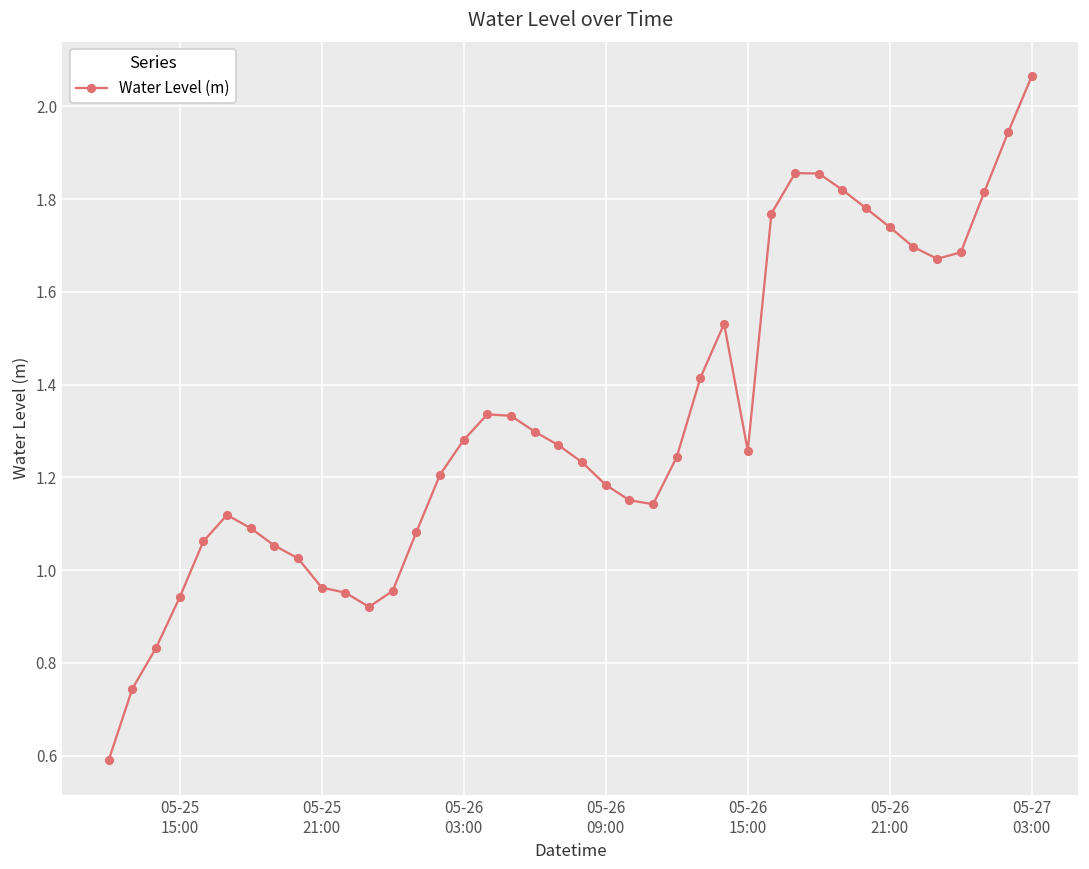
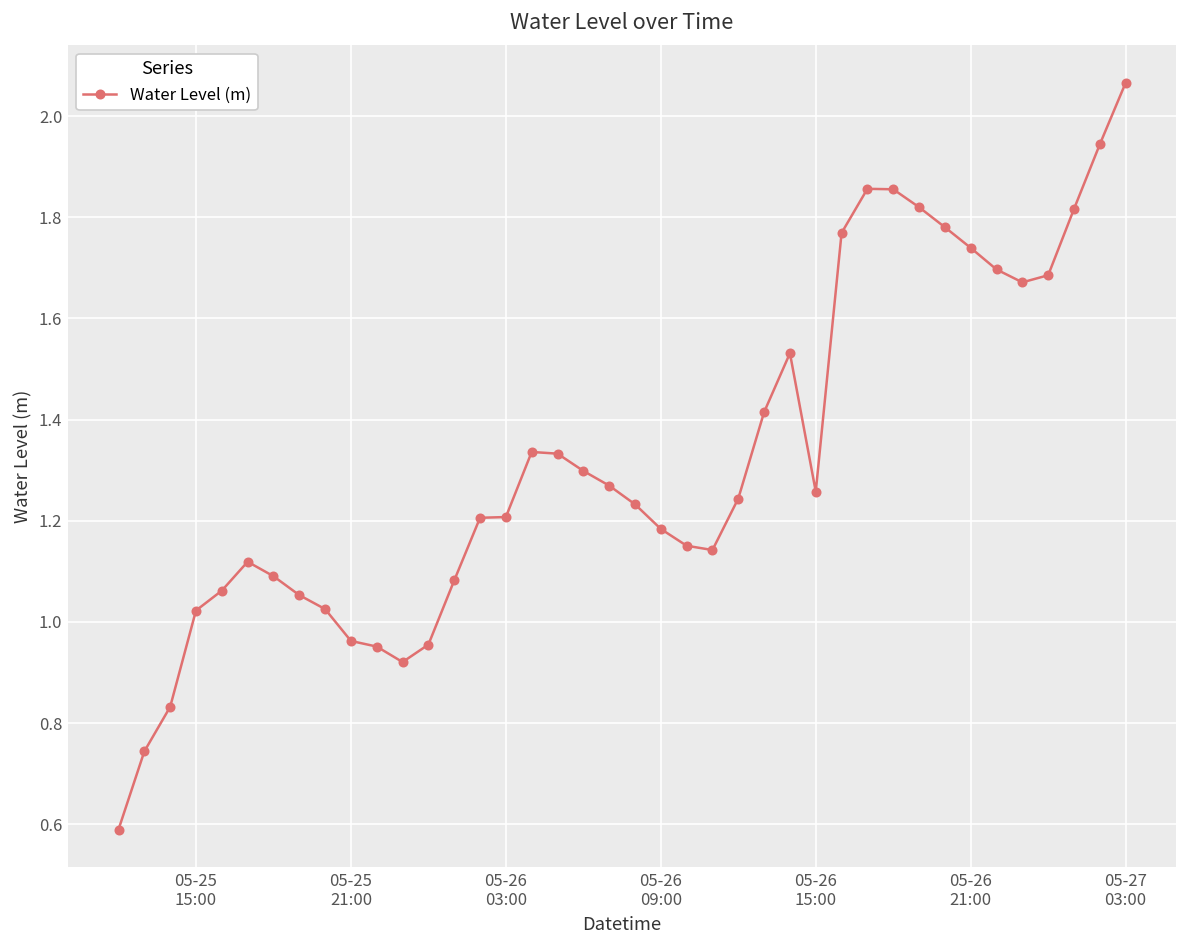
  {
-   "05-25 15:00": 0.94,
+   "05-25 15:00": 1.02,
    "05-25 21:00": 0.96,
-   "05-26 03:00": 1.28,
+   "05-26 03:00": 1.21,
    "05-26 09:00": 1.18,
    "05-26 15:00": 1.26,
    "05-26 21:00": 1.74,
    "05-27 03:00": 2.07
  }
